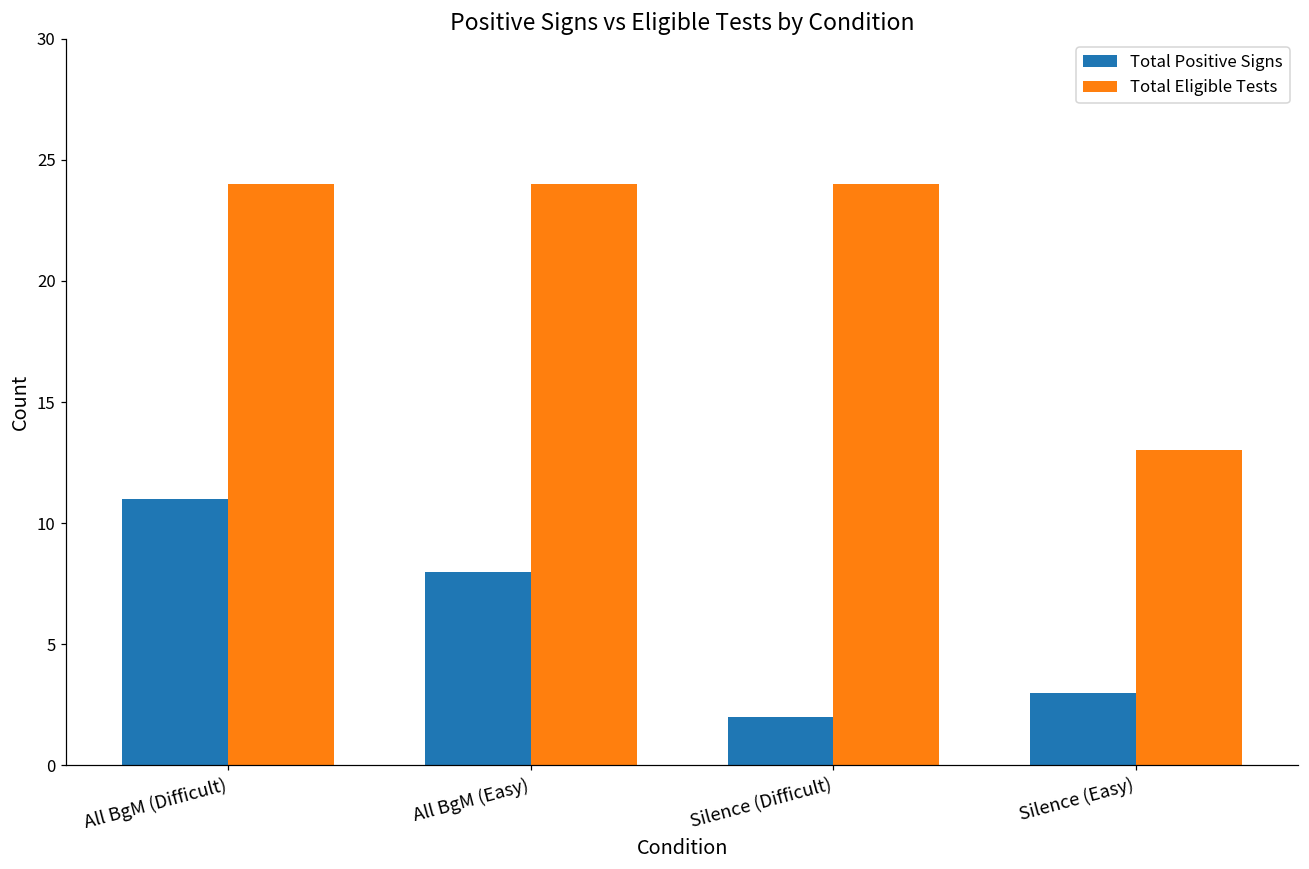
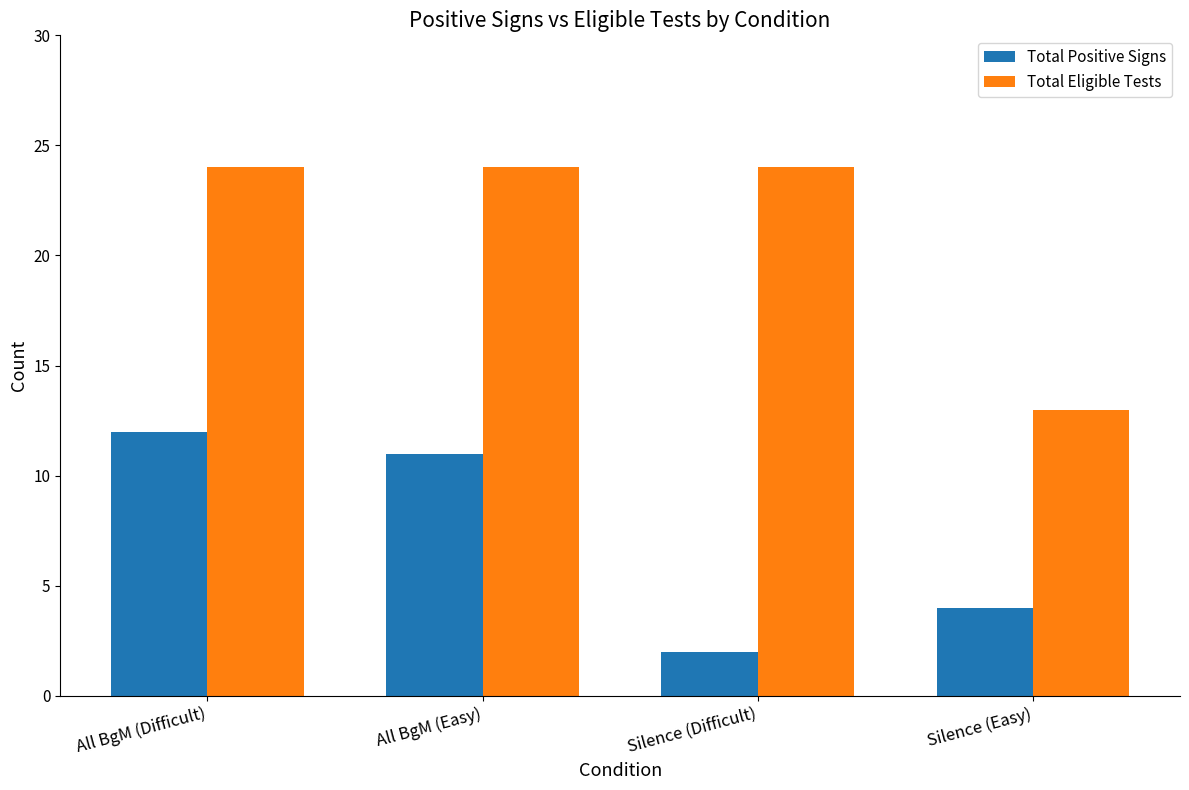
  {
    "Total Positive Signs": {
-     "All BgM (Difficult)": 11,
-     "All BgM (Easy)": 8,
+     "All BgM (Difficult)": 12,
+     "All BgM (Easy)": 11,
      "Silence (Difficult)": 2,
-     "Silence (Easy)": 3
+     "Silence (Easy)": 4
    },
    "Total Eligible Tests": {
      "All BgM (Difficult)": 24,
      "All BgM (Easy)": 24,
      "Silence (Difficult)": 24,
      "Silence (Easy)": 13
    }
  }
